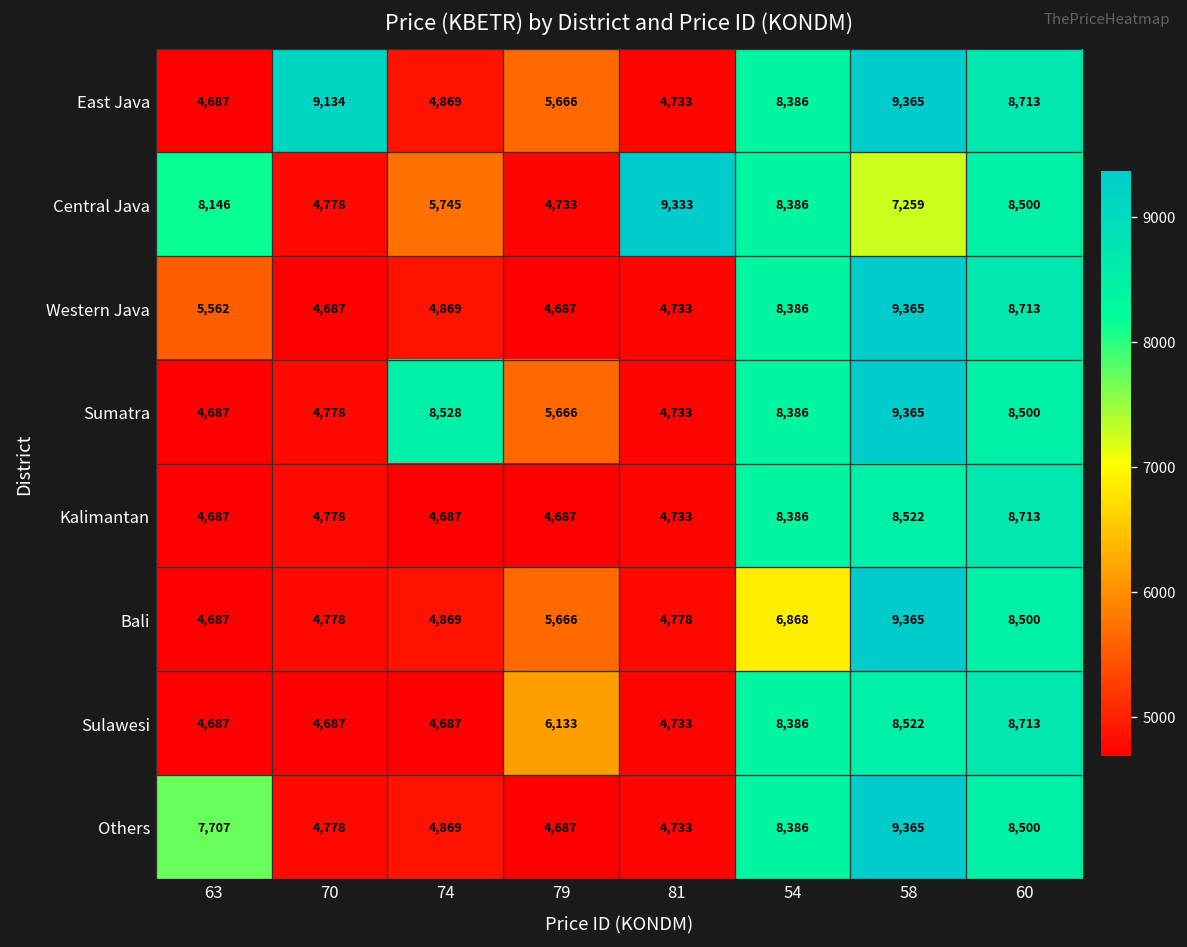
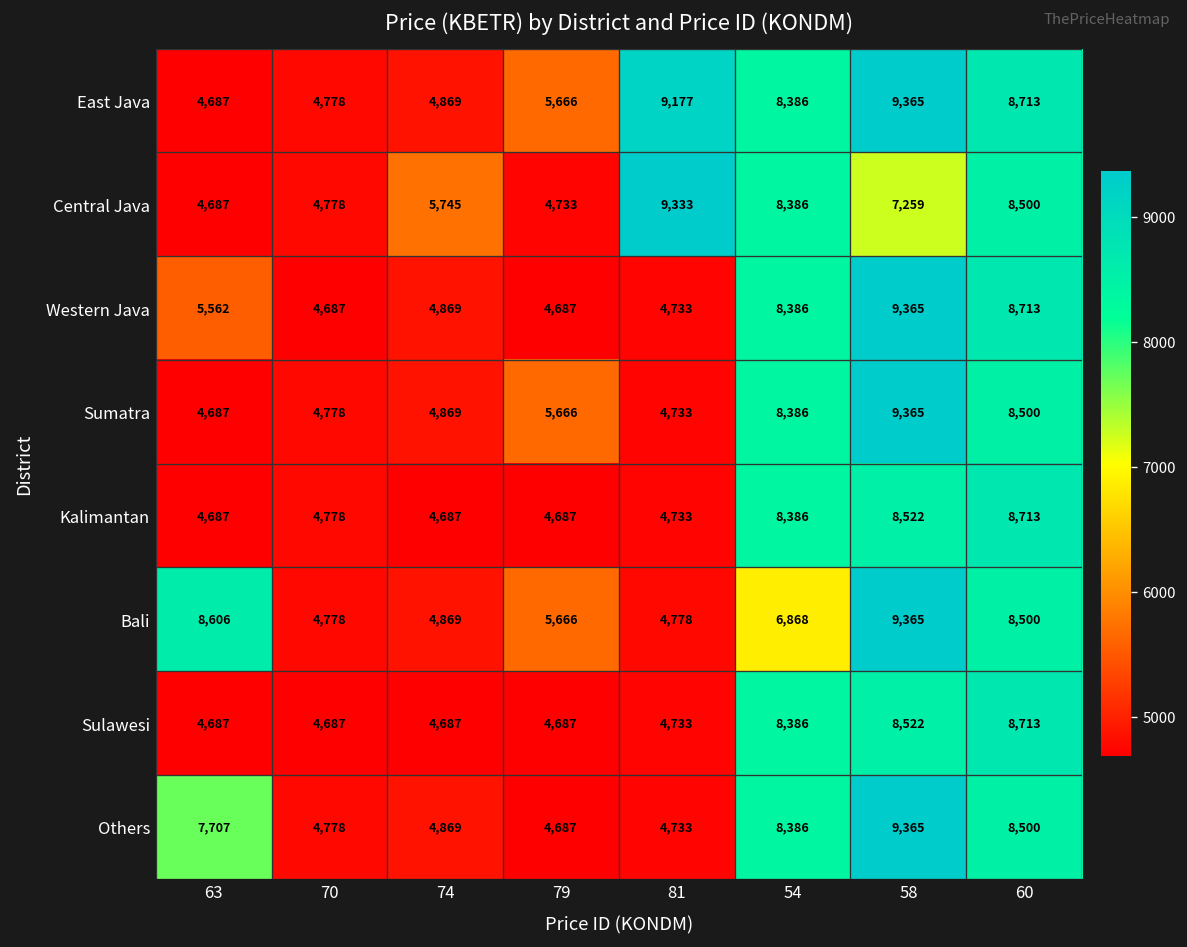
  {
    "East Java": {
      "63": "4,687",
-     "70": "9,134",
+     "70": "4,778",
      "74": "4,869",
      "79": "5,666",
-     "81": "4,733",
+     "81": "9,177",
      "54": "8,386",
      "58": "9,365",
      "60": "8,713"
    },
    "Central Java": {
-     "63": "8,146",
+     "63": "4,687",
      "70": "4,778",
      "74": "5,745",
      "79": "4,733",
      "81": "9,333",
      "54": "8,386",
      "58": "7,259",
      "60": "8,500"
    },
    "Western Java": {
      "63": "5,562",
      "70": "4,687",
      "74": "4,869",
      "79": "4,687",
      "81": "4,733",
      "54": "8,386",
      "58": "9,365",
      "60": "8,713"
    },
    "Sumatra": {
      "63": "4,687",
      "70": "4,778",
-     "74": "8,528",
+     "74": "4,869",
      "79": "5,666",
      "81": "4,733",
      "54": "8,386",
      "58": "9,365",
      "60": "8,500"
    },
    "Kalimantan": {
      "63": "4,687",
      "70": "4,778",
      "74": "4,687",
      "79": "4,687",
      "81": "4,733",
      "54": "8,386",
      "58": "8,522",
      "60": "8,713"
    },
    "Bali": {
-     "63": "4,687",
+     "63": "8,606",
      "70": "4,778",
      "74": "4,869",
      "79": "5,666",
      "81": "4,778",
      "54": "6,868",
      "58": "9,365",
      "60": "8,500"
    },
    "Sulawesi": {
      "63": "4,687",
      "70": "4,687",
      "74": "4,687",
-     "79": "6,133",
+     "79": "4,687",
      "81": "4,733",
      "54": "8,386",
      "58": "8,522",
      "60": "8,713"
    },
    "Others": {
      "63": "7,707",
      "70": "4,778",
      "74": "4,869",
      "79": "4,687",
      "81": "4,733",
      "54": "8,386",
      "58": "9,365",
      "60": "8,500"
    }
  }
